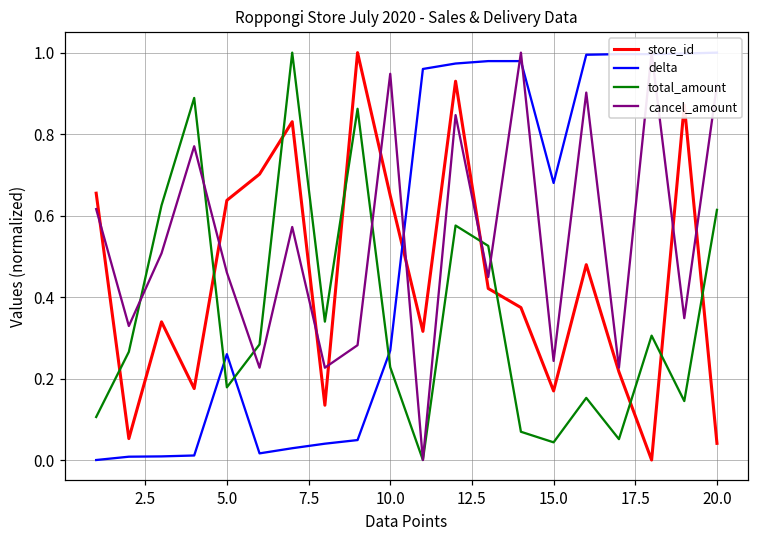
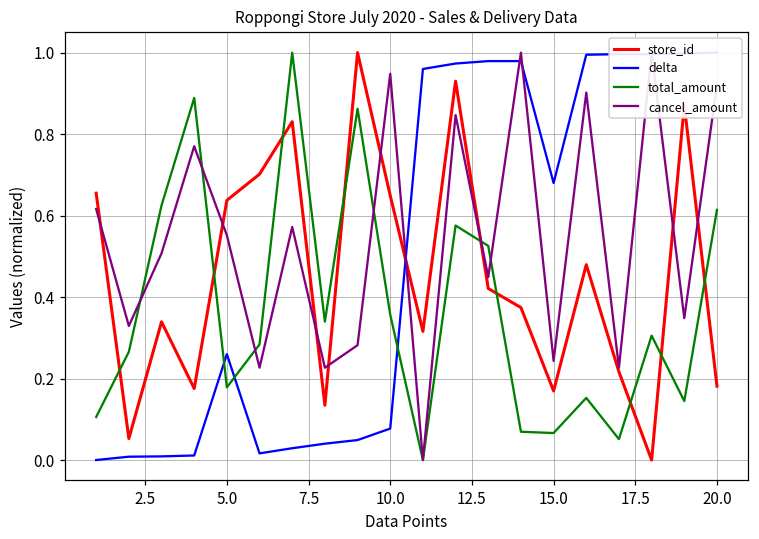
  {
    "store_id": {
      "5.0": 0.64,
      "10.0": 0.65,
      "15.0": 0.17,
-     "20.0": 0.04
+     "20.0": 0.18
    },
    "delta": {
      "5.0": 0.26,
-     "10.0": 0.27,
+     "10.0": 0.08,
      "15.0": 0.68
    },
    "total_amount": {
      "5.0": 0.18,
-     "10.0": 0.23,
-     "15.0": 0.04,
+     "10.0": 0.36,
+     "15.0": 0.07,
      "20.0": 0.61
    },
    "cancel_amount": {
-     "5.0": 0.46,
+     "5.0": 0.55,
      "10.0": 0.95,
      "15.0": 0.24
    }
  }
